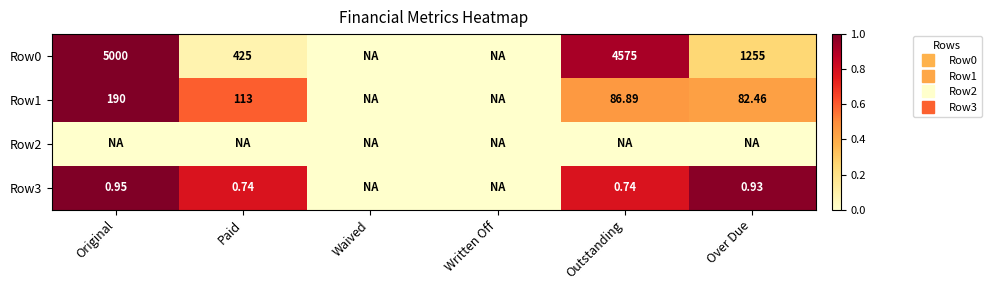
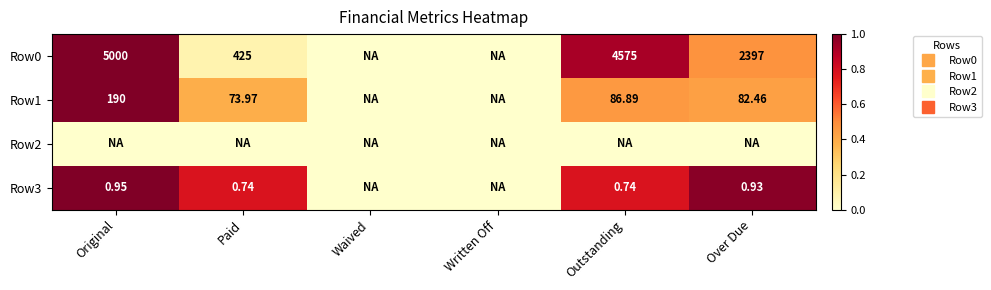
  {
    "Row0": {
      "Original": 5000,
      "Paid": 425,
      "Outstanding": 4575,
-     "Over Due": 1255
+     "Over Due": 2397
    },
    "Row1": {
      "Original": 190,
-     "Paid": 113,
+     "Paid": 73.97,
      "Outstanding": 86.89,
      "Over Due": 82.46
    },
    "Row3": {
      "Original": 0.95,
      "Paid": 0.74,
      "Outstanding": 0.74,
      "Over Due": 0.93
    }
  }
